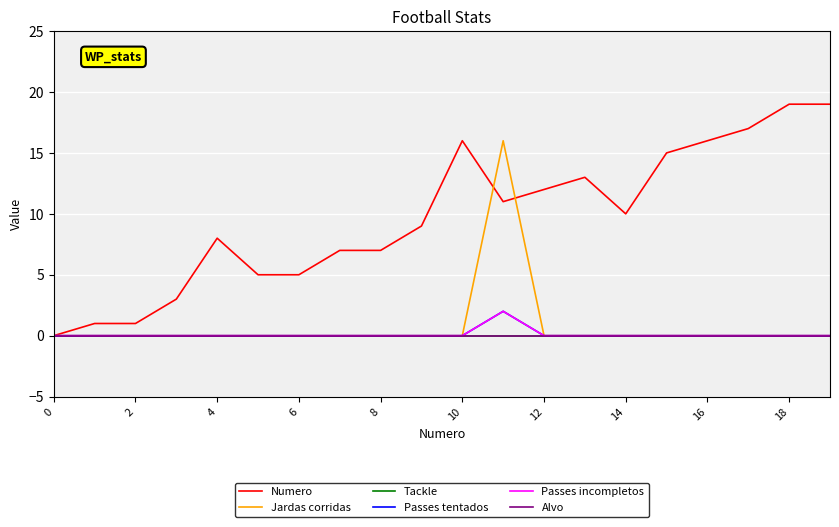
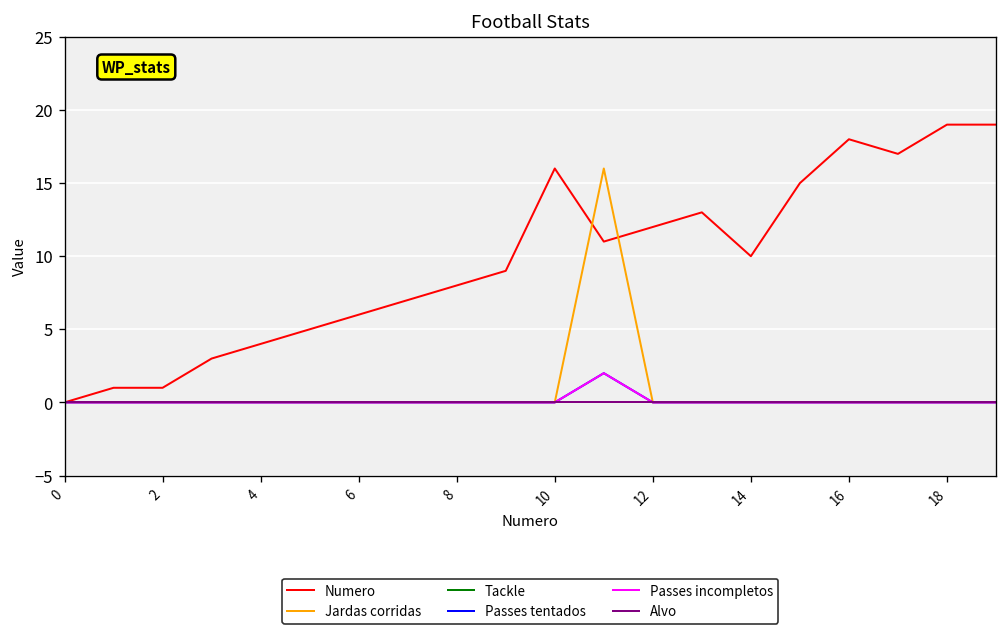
  {
    "Numero": {
      "2": 1,
-     "4": 8,
-     "6": 5,
-     "8": 7,
+     "4": 4,
+     "6": 6,
+     "8": 8,
      "10": 16,
      "12": 12,
      "14": 10,
-     "16": 16,
+     "16": 18,
      "18": 19
    }
  }
